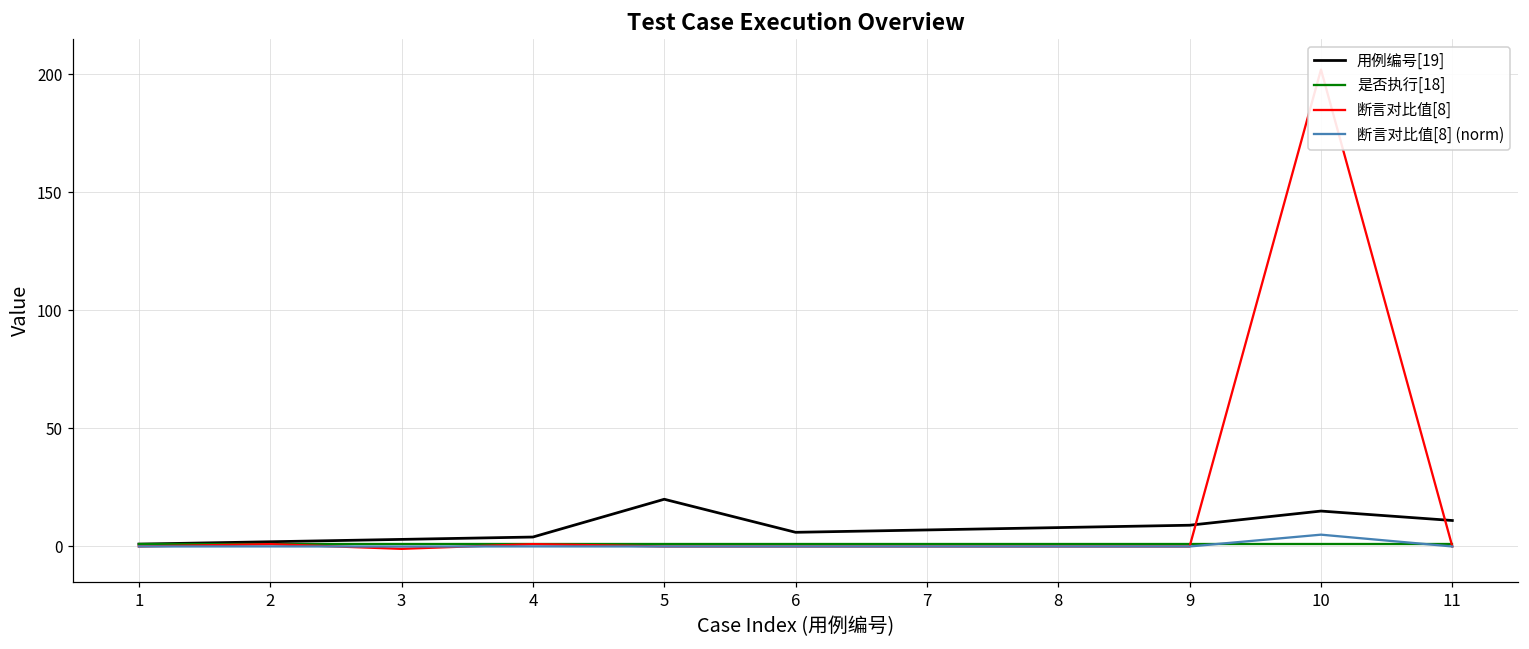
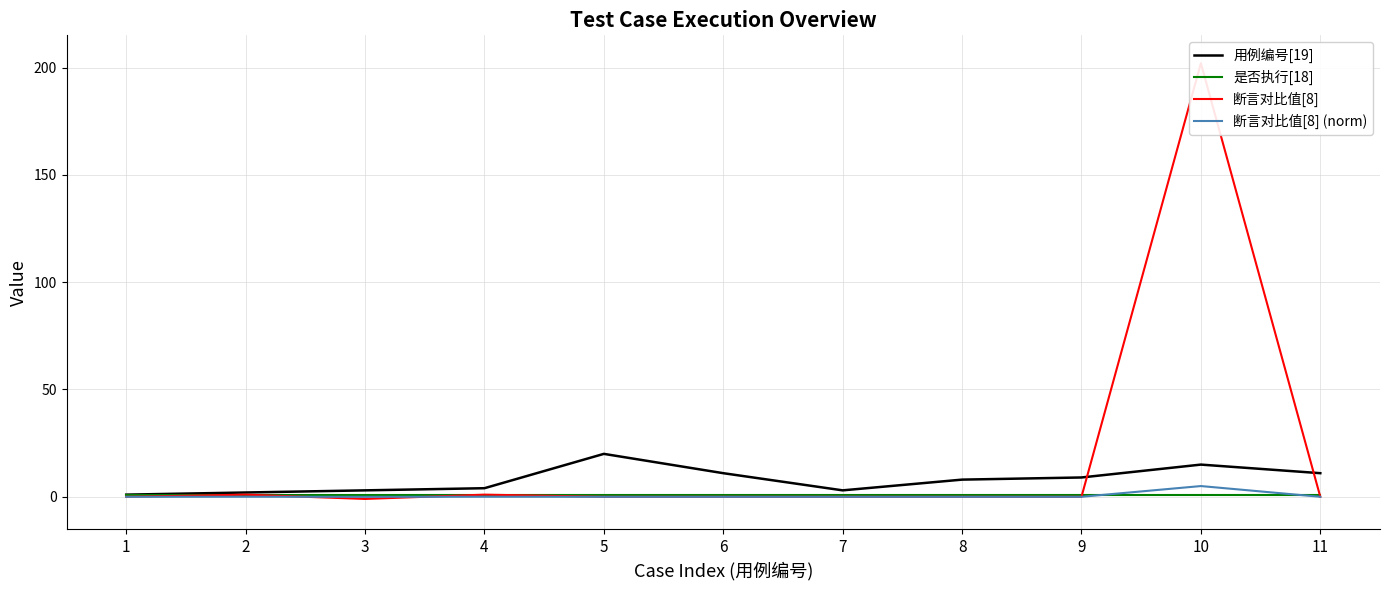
  {
    "用例编号[19]": {
      "3": 3,
      "4": 4,
      "5": 20,
-     "6": 6,
-     "7": 7,
+     "6": 11,
+     "7": 3,
      "8": 8,
      "9": 9,
      "10": 15,
      "11": 11
    },
    "是否执行[18]": {
      "10": 1
    },
    "断言对比值[8] (norm)": {
      "10": 5
    }
  }
